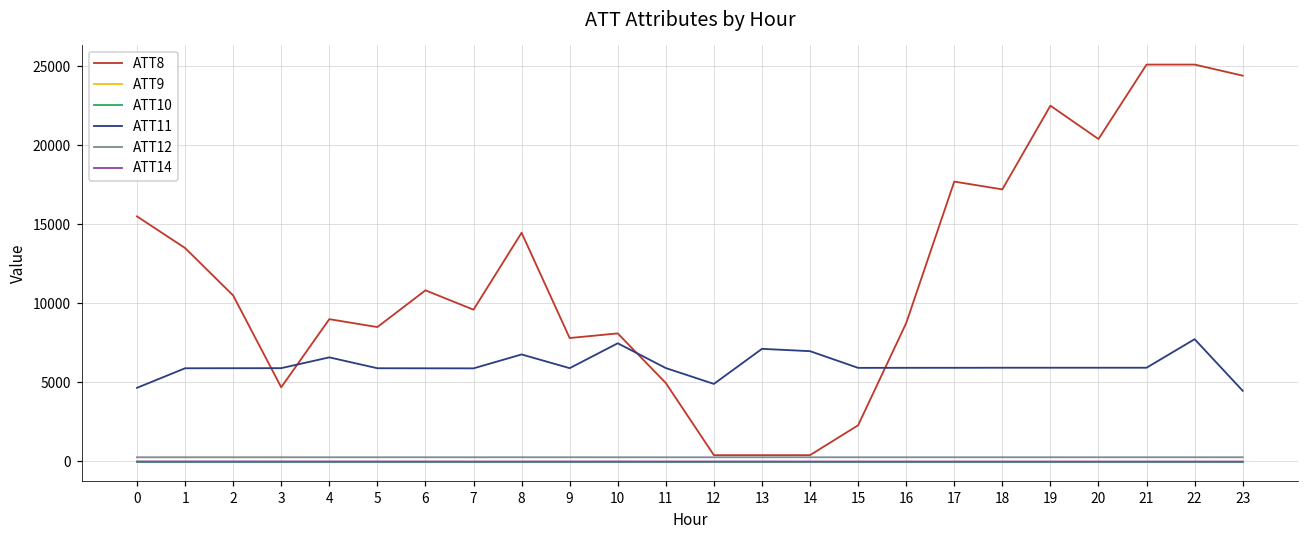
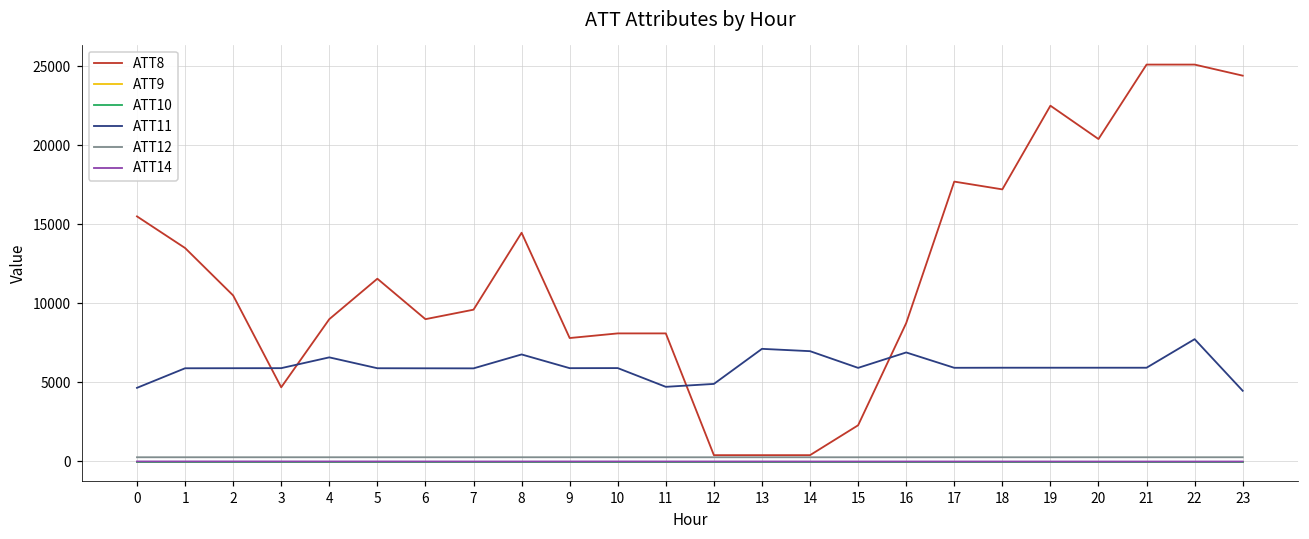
  {
    "ATT8": {
      "0": 15500,
      "1": 13500,
      "2": 10500,
      "3": 4700,
      "4": 9000,
-     "5": 8500,
-     "6": 10800,
+     "5": 11600,
+     "6": 9000,
      "7": 9600,
      "8": 14500,
      "9": 7800,
      "10": 8100,
-     "11": 5000,
+     "11": 8100,
      "15": 2300,
      "16": 8700,
      "17": 17700,
      "18": 17200,
      "19": 22500,
      "20": 20400,
      "21": 25100,
      "22": 25100,
      "23": 24400
    },
    "ATT14": {
      "0": 0,
      "1": 0,
      "2": 0,
      "3": 0,
      "4": 0,
      "5": 0,
      "6": 0,
      "7": 0,
      "8": 0,
      "9": 0,
      "10": 0,
      "11": 0,
      "12": 0,
      "13": 0,
      "14": 0,
      "15": 0,
      "16": 0,
      "17": 0,
      "18": 0,
      "19": 0,
      "20": 0,
      "21": 0,
      "22": 0,
      "23": 0
    },
    "ATT11": {
      "0": 4700,
      "1": 5900,
      "2": 5900,
      "3": 5900,
      "4": 6600,
      "5": 5900,
      "6": 5900,
      "7": 5900,
      "8": 6800,
      "9": 5900,
-     "10": 7500,
-     "11": 5900,
+     "10": 5900,
+     "11": 4700,
      "12": 4900,
      "13": 7100,
      "14": 7000,
      "15": 5900,
-     "16": 5900,
+     "16": 6900,
      "17": 5900,
      "18": 5900,
      "19": 5900,
      "20": 5900,
      "21": 5900,
      "22": 7700,
      "23": 4500
    },
    "ATT12": {
      "0": 300,
      "1": 300,
      "2": 300,
      "3": 300,
      "4": 300,
      "5": 300,
      "6": 300,
      "7": 300,
      "8": 300,
      "9": 300,
      "10": 300,
      "11": 300,
      "15": 300,
      "16": 300,
      "17": 300,
      "18": 300,
      "19": 300,
      "20": 300,
      "21": 300,
      "22": 300,
      "23": 300
    }
  }
